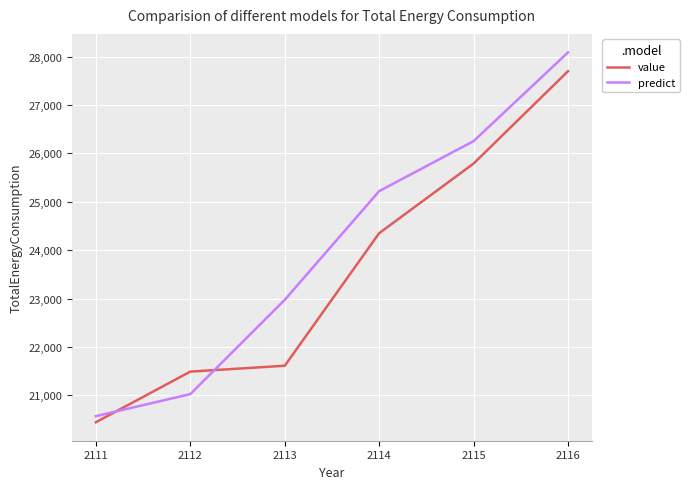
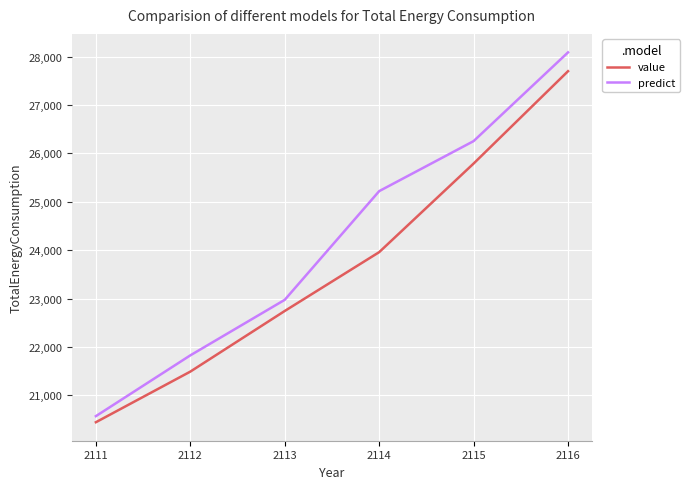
  {
    "value": {
      "2111": "20,400",
      "2112": "21,500",
-     "2113": "21,600",
-     "2114": "24,400",
+     "2113": "22,700",
+     "2114": "24,000",
      "2115": "25,800",
      "2116": "27,700"
    },
    "predict": {
      "2111": "20,600",
-     "2112": "21,000",
+     "2112": "21,800",
      "2113": "23,000",
      "2114": "25,200",
      "2115": "26,300",
      "2116": "28,100"
    }
  }
